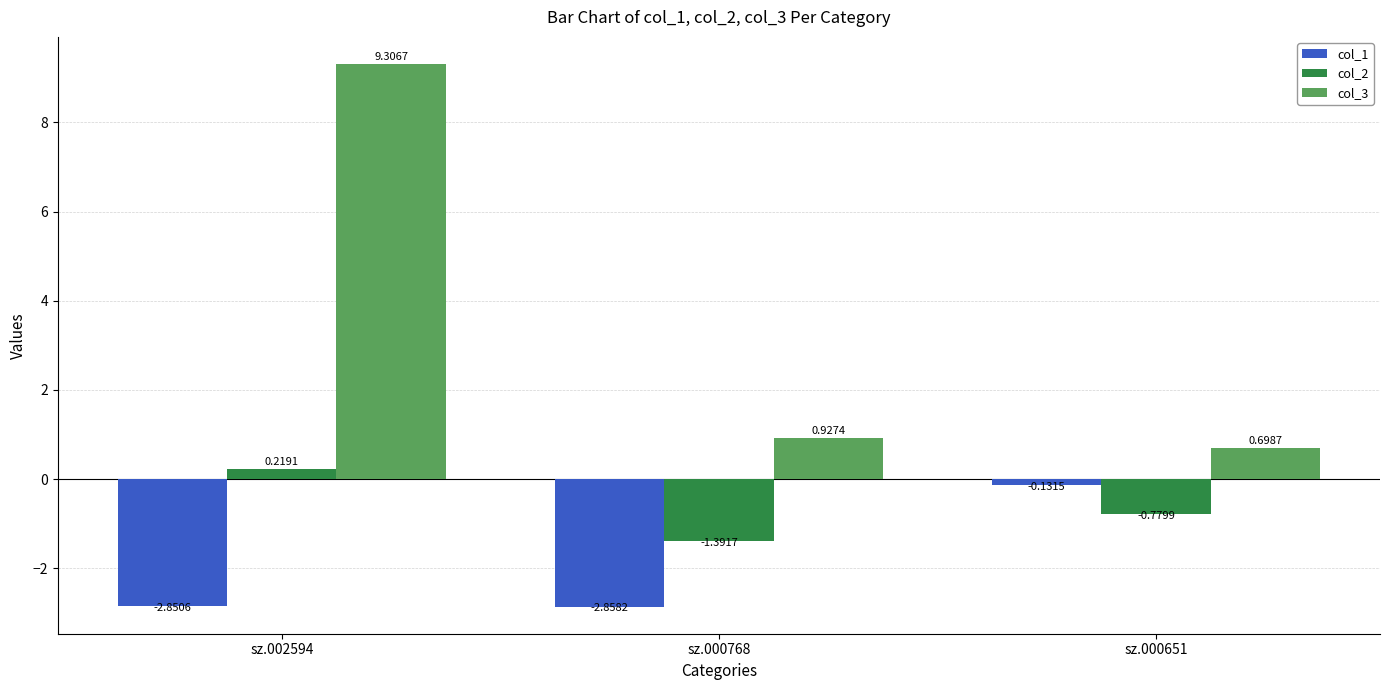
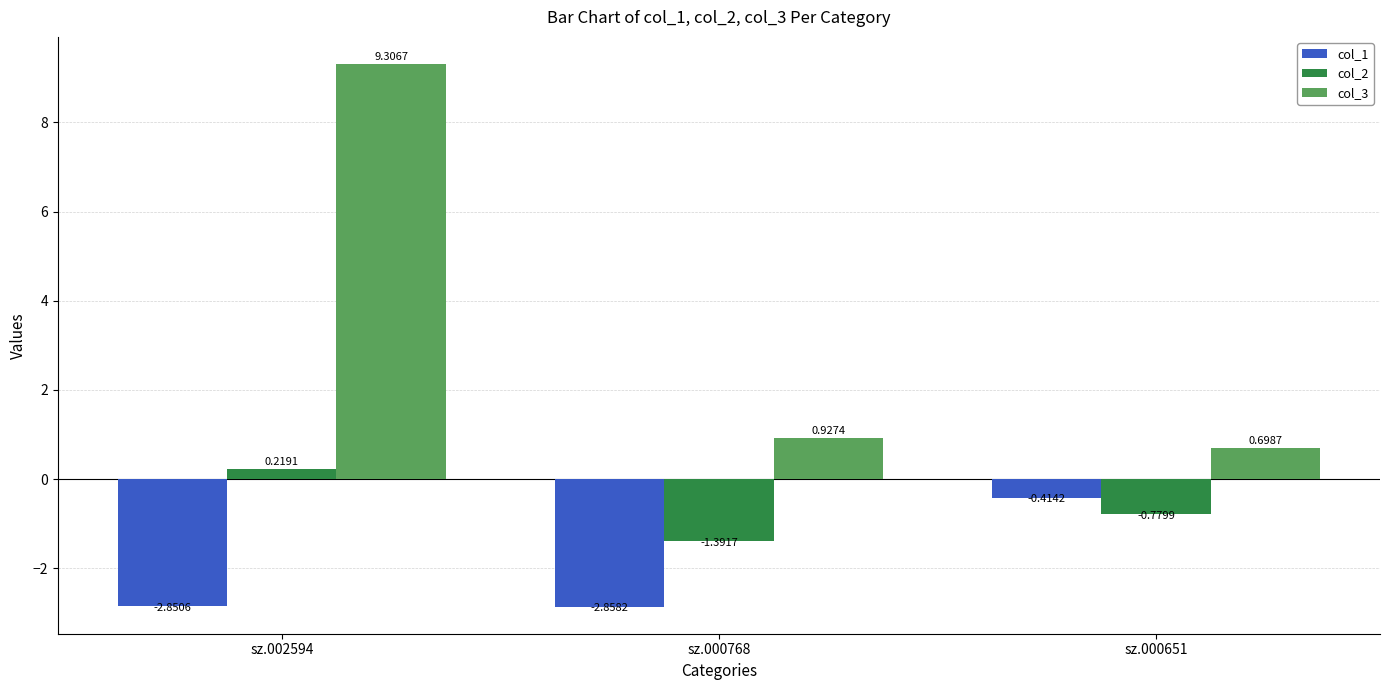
  {
    "col_1": {
      "sz.002594": -2.8506,
      "sz.000768": -2.8582,
-     "sz.000651": -0.1315
+     "sz.000651": -0.4142
    }
  }
